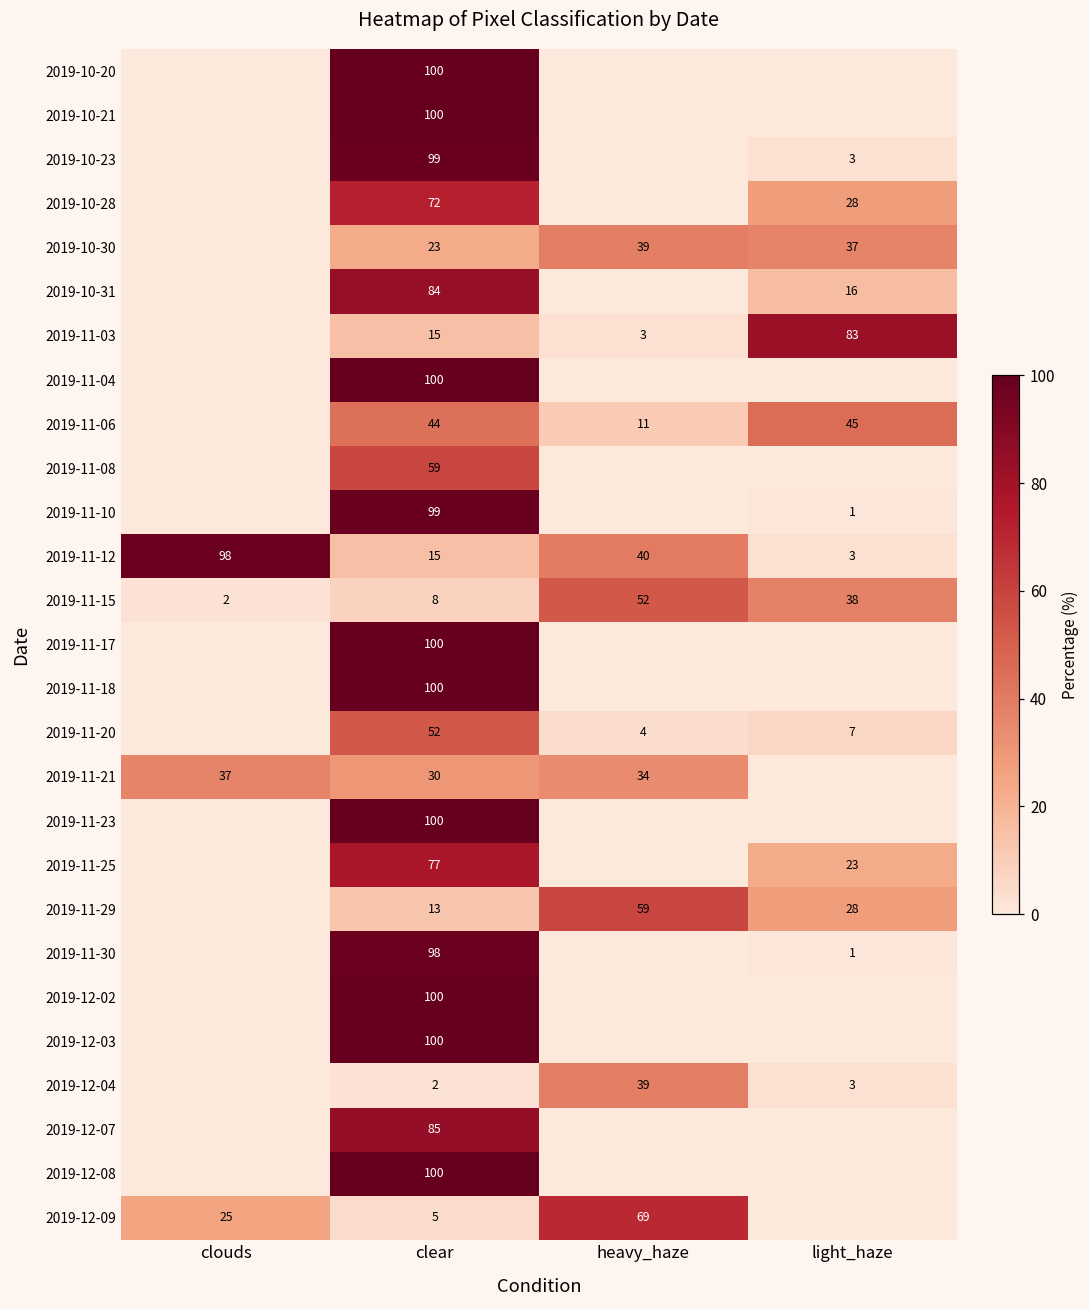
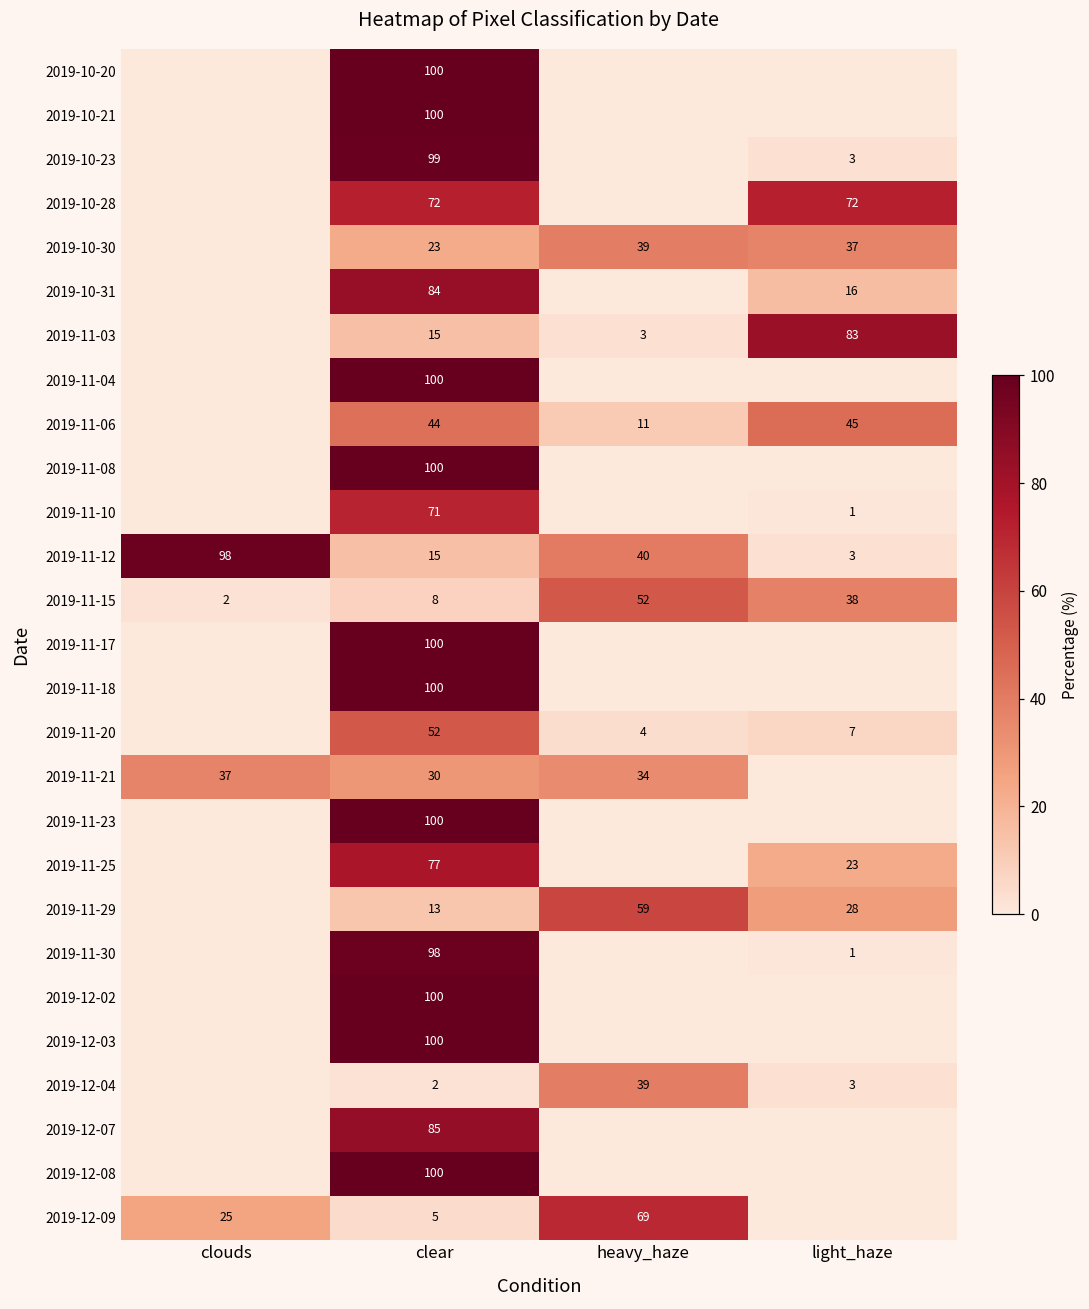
  {
    "2019-10-20": {
      "clear": 100
    },
    "2019-10-21": {
      "clear": 100
    },
    "2019-10-23": {
      "clear": 99,
      "light_haze": 3
    },
    "2019-10-28": {
      "clear": 72,
-     "light_haze": 28
+     "light_haze": 72
    },
    "2019-10-30": {
      "clear": 23,
      "heavy_haze": 39,
      "light_haze": 37
    },
    "2019-10-31": {
      "clear": 84,
      "light_haze": 16
    },
    "2019-11-03": {
      "clear": 15,
      "heavy_haze": 3,
      "light_haze": 83
    },
    "2019-11-04": {
      "clear": 100
    },
    "2019-11-06": {
      "clear": 44,
      "heavy_haze": 11,
      "light_haze": 45
    },
    "2019-11-08": {
-     "clear": 59
+     "clear": 100
    },
    "2019-11-10": {
-     "clear": 99,
+     "clear": 71,
      "light_haze": 1
    },
    "2019-11-12": {
      "clouds": 98,
      "clear": 15,
      "heavy_haze": 40,
      "light_haze": 3
    },
    "2019-11-15": {
      "clouds": 2,
      "clear": 8,
      "heavy_haze": 52,
      "light_haze": 38
    },
    "2019-11-17": {
      "clear": 100
    },
    "2019-11-18": {
      "clear": 100
    },
    "2019-11-20": {
      "clear": 52,
      "heavy_haze": 4,
      "light_haze": 7
    },
    "2019-11-21": {
      "clouds": 37,
      "clear": 30,
      "heavy_haze": 34
    },
    "2019-11-23": {
      "clear": 100
    },
    "2019-11-25": {
      "clear": 77,
      "light_haze": 23
    },
    "2019-11-29": {
      "clear": 13,
      "heavy_haze": 59,
      "light_haze": 28
    },
    "2019-11-30": {
      "clear": 98,
      "light_haze": 1
    },
    "2019-12-02": {
      "clear": 100
    },
    "2019-12-03": {
      "clear": 100
    },
    "2019-12-04": {
      "clear": 2,
      "heavy_haze": 39,
      "light_haze": 3
    },
    "2019-12-07": {
      "clear": 85
    },
    "2019-12-08": {
      "clear": 100
    },
    "2019-12-09": {
      "clouds": 25,
      "clear": 5,
      "heavy_haze": 69
    }
  }
